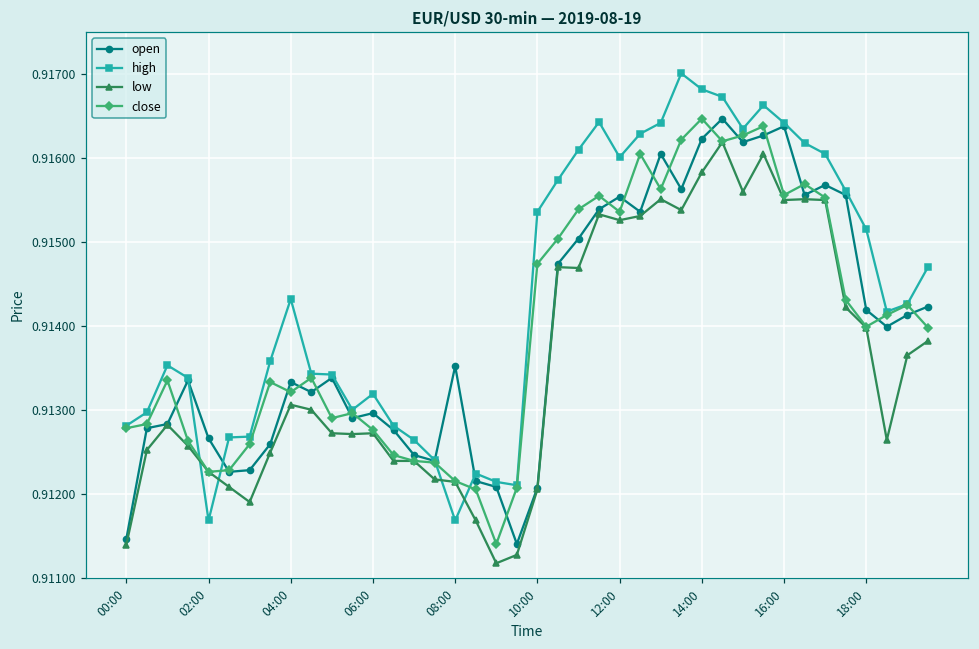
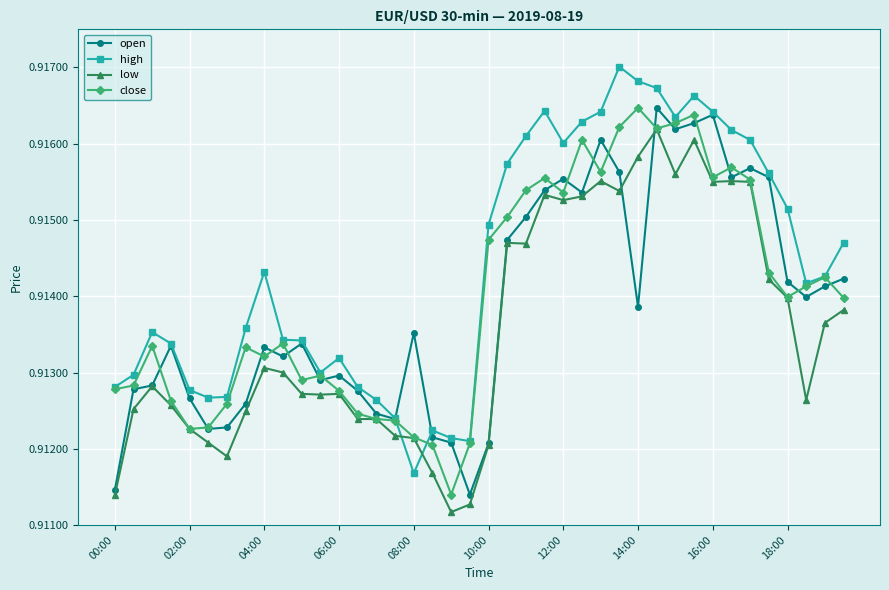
  {
    "open": {
      "00:00": 0.9115,
      "02:00": 0.9127,
      "04:00": 0.9133,
      "06:00": 0.9130,
      "08:00": 0.9135,
      "12:00": 0.9155,
-     "14:00": 0.9162,
+     "14:00": 0.9139,
      "16:00": 0.9164,
      "18:00": 0.9142
    },
    "high": {
-     "02:00": 0.9117,
+     "02:00": 0.9128,
      "04:00": 0.9143,
      "06:00": 0.9132,
      "08:00": 0.9117,
-     "10:00": 0.9154,
+     "10:00": 0.9149,
      "12:00": 0.9160,
      "14:00": 0.9168,
      "16:00": 0.9164,
      "18:00": 0.9152
    }
  }
